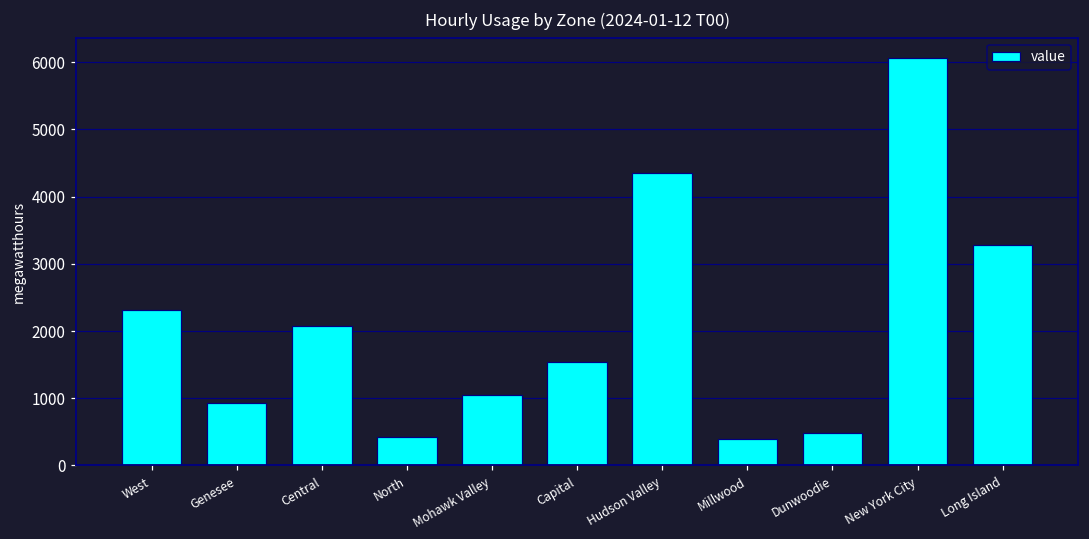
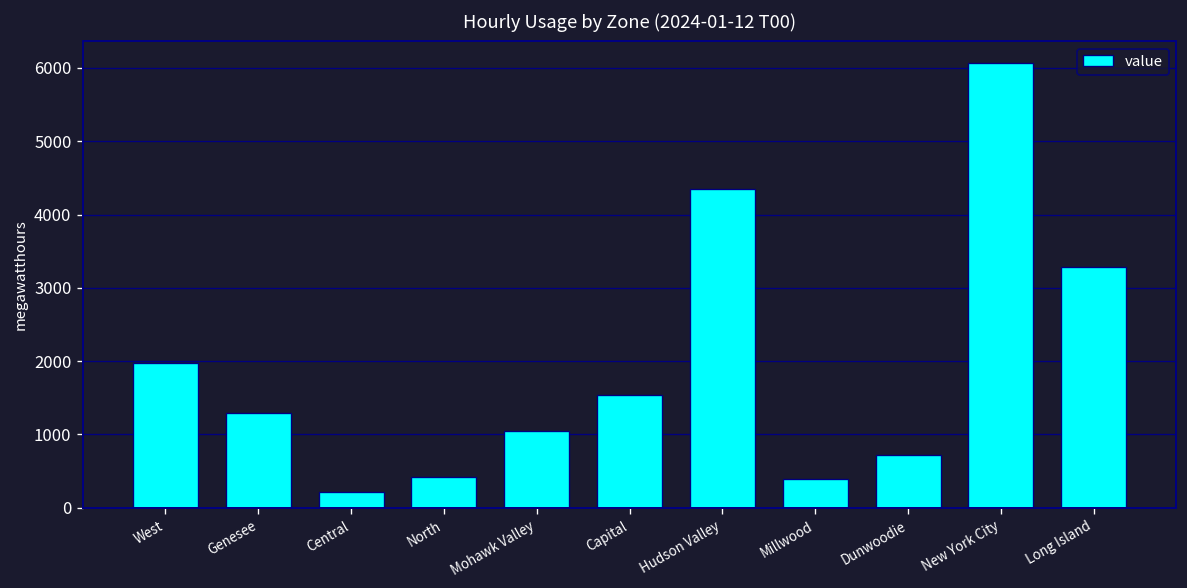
  {
-   "West": 2300,
-   "Genesee": 900,
-   "Central": 2100,
+   "West": 2000,
+   "Genesee": 1300,
+   "Central": 200,
    "North": 400,
    "Mohawk Valley": 1000,
    "Capital": 1500,
    "Hudson Valley": 4400,
    "Millwood": 400,
-   "Dunwoodie": 500,
+   "Dunwoodie": 700,
    "New York City": 6100,
    "Long Island": 3300
  }
